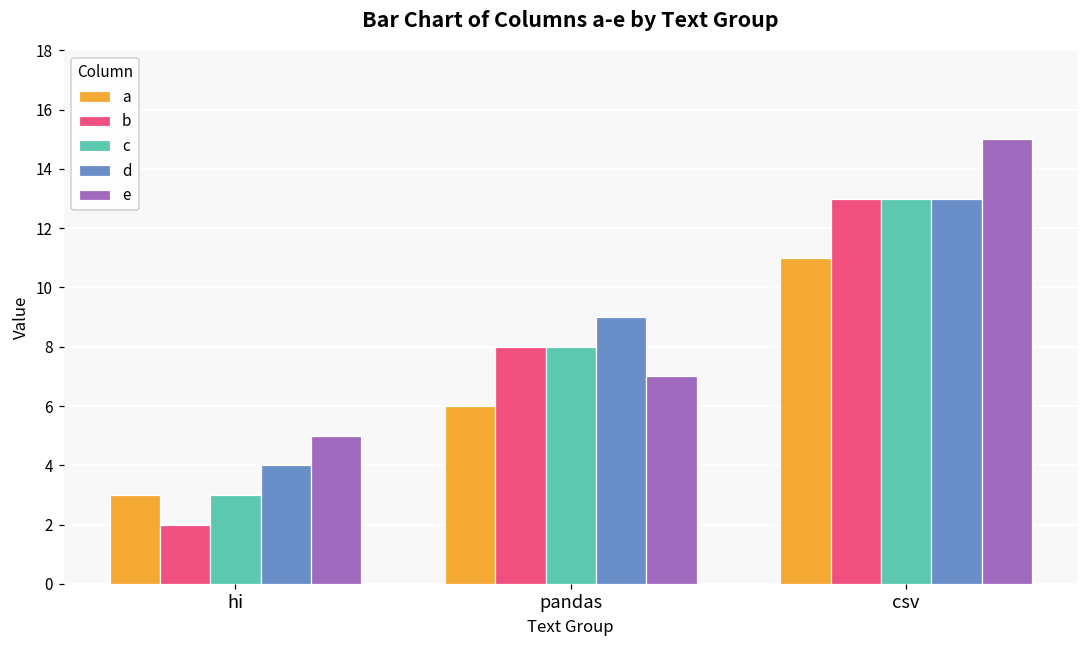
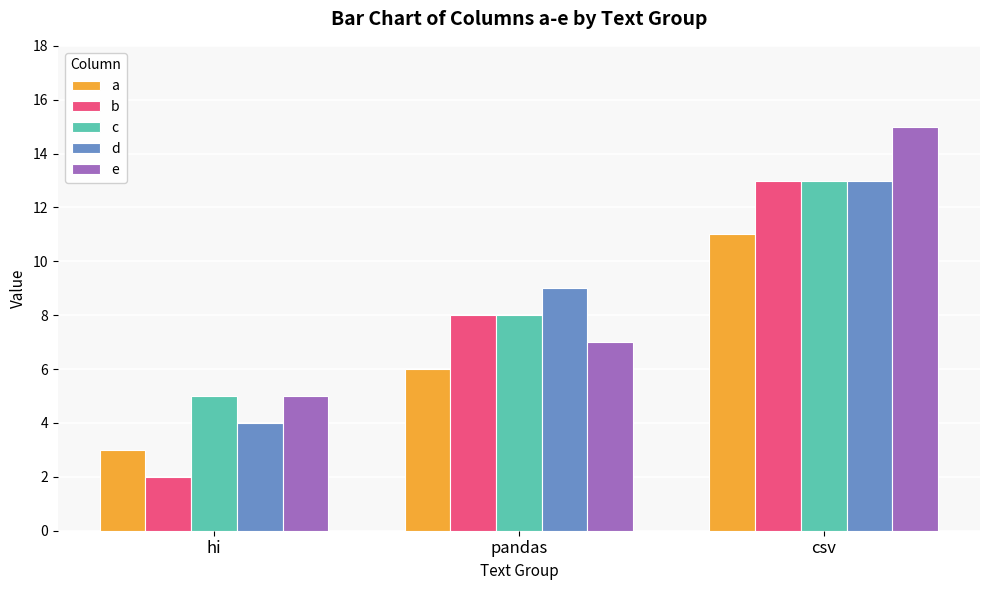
  {
    "a": {
      "hi": 3,
      "pandas": 6,
      "csv": 11
    },
    "b": {
      "hi": 2,
      "pandas": 8,
      "csv": 13
    },
    "c": {
-     "hi": 3,
+     "hi": 5,
      "pandas": 8,
      "csv": 13
    },
    "d": {
      "hi": 4,
      "pandas": 9,
      "csv": 13
    },
    "e": {
      "hi": 5,
      "pandas": 7,
      "csv": 15
    }
  }
